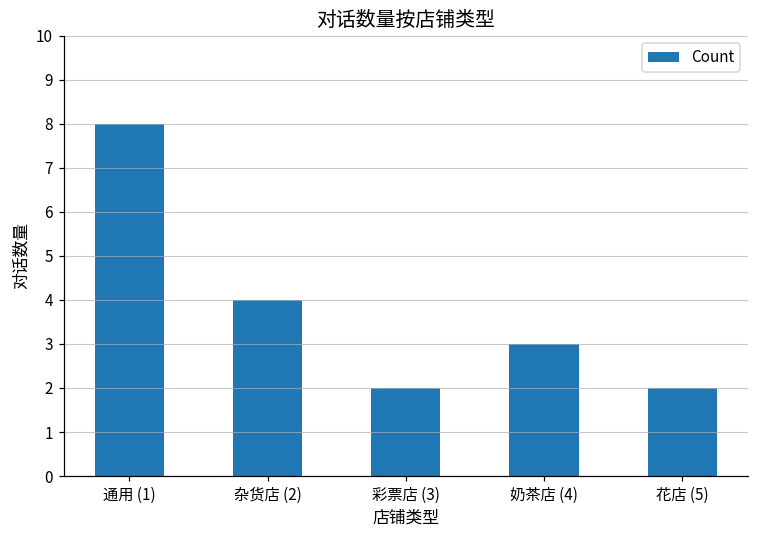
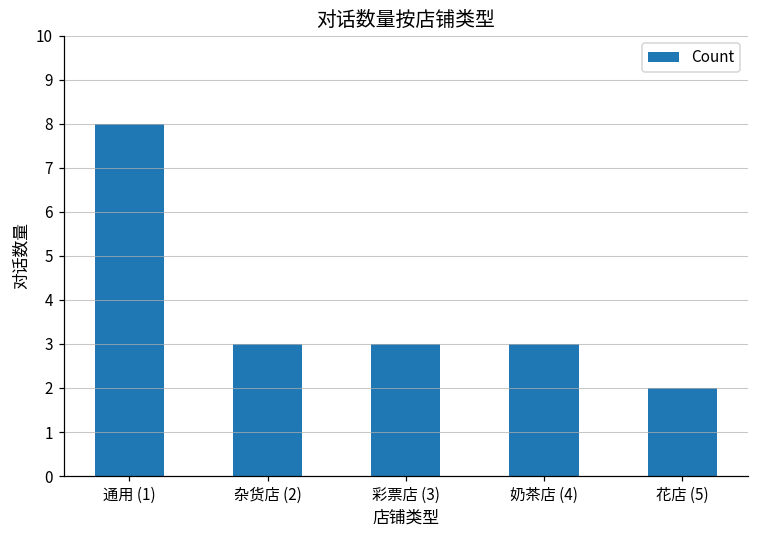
  {
    "通用 (1)": 8,
-   "杂货店 (2)": 4,
-   "彩票店 (3)": 2,
+   "杂货店 (2)": 3,
+   "彩票店 (3)": 3,
    "奶茶店 (4)": 3,
    "花店 (5)": 2
  }
